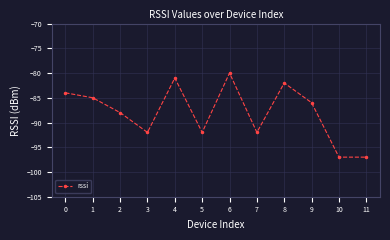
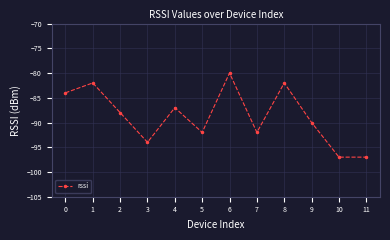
  {
    "0": -84,
-   "1": -85,
+   "1": -82,
    "2": -88,
-   "3": -92,
-   "4": -81,
+   "3": -94,
+   "4": -87,
    "5": -92,
    "6": -80,
    "7": -92,
    "8": -82,
-   "9": -86,
+   "9": -90,
    "10": -97,
    "11": -97
  }
